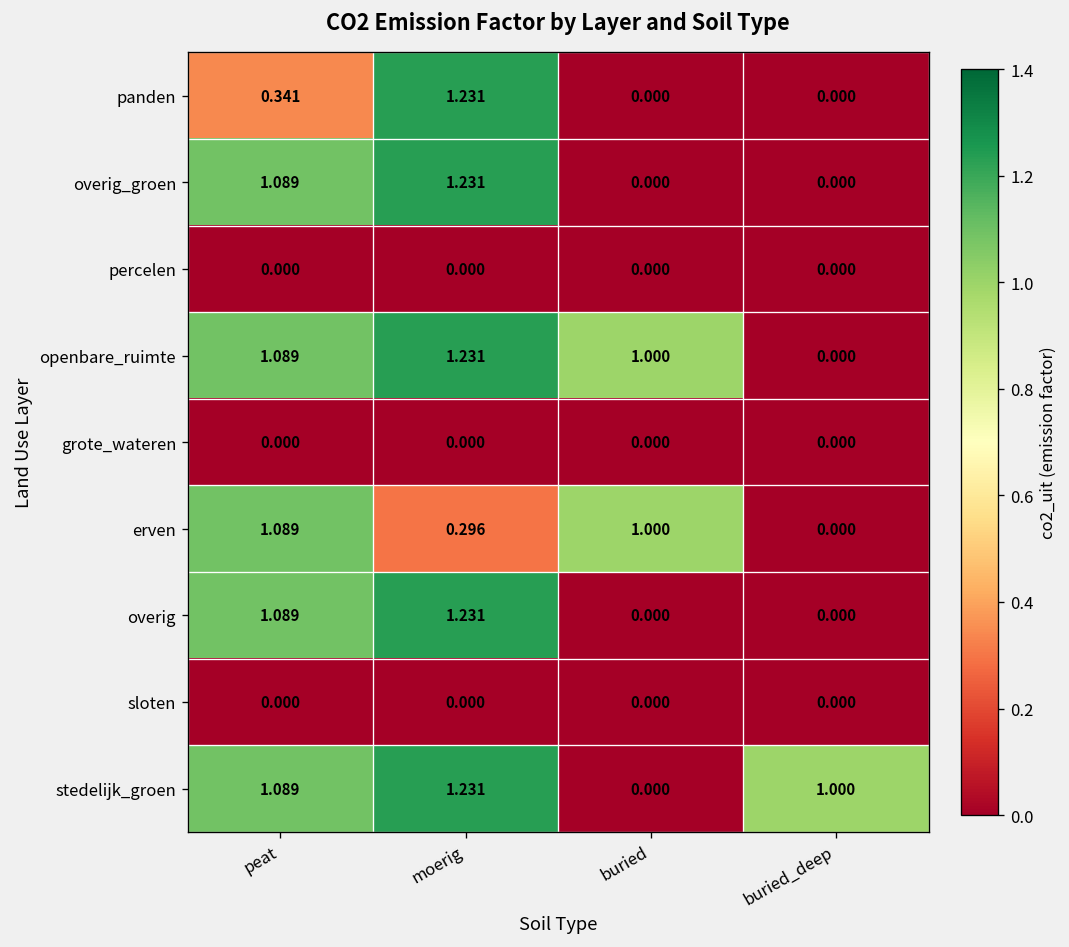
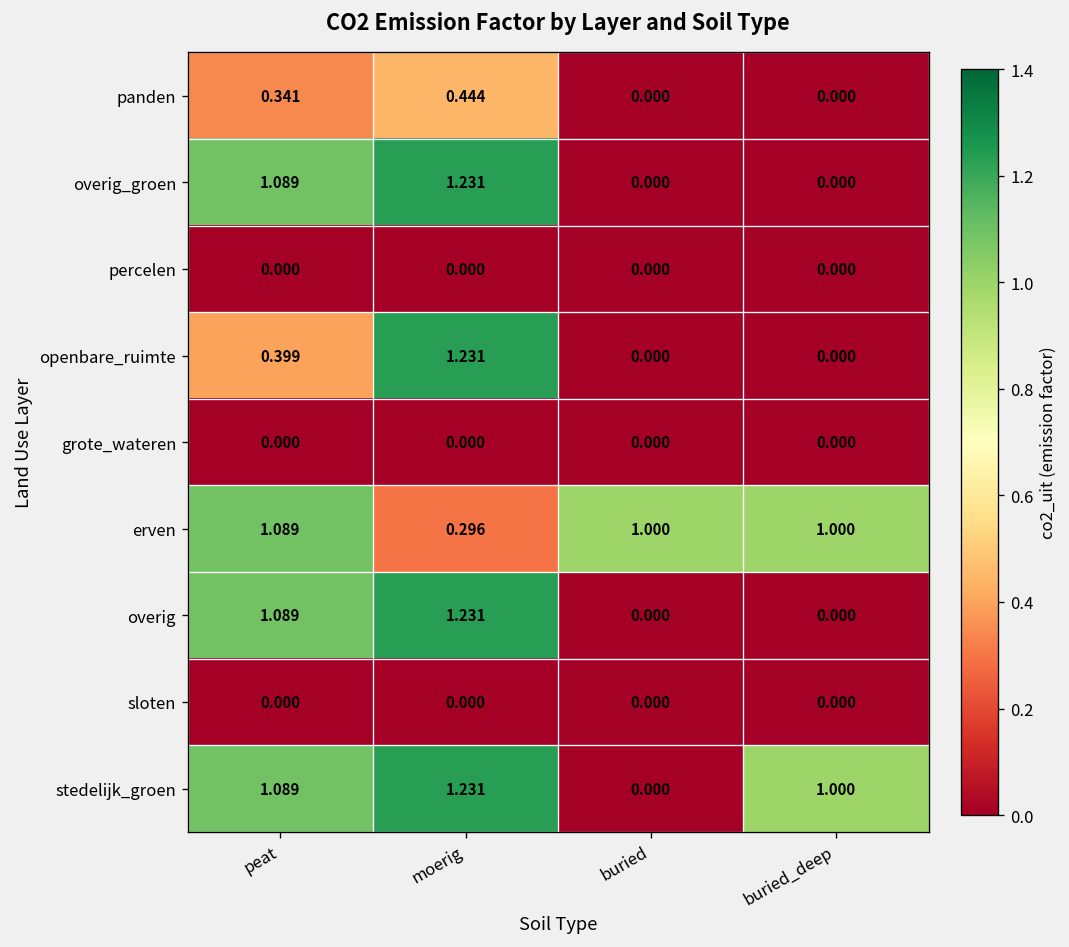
  {
    "panden": {
      "peat": 0.341,
-     "moerig": 1.231,
+     "moerig": 0.444,
      "buried": 0.000,
      "buried_deep": 0.000
    },
    "overig_groen": {
      "peat": 1.089,
      "moerig": 1.231,
      "buried": 0.000,
      "buried_deep": 0.000
    },
    "percelen": {
      "peat": 0.000,
      "moerig": 0.000,
      "buried": 0.000,
      "buried_deep": 0.000
    },
    "openbare_ruimte": {
-     "peat": 1.089,
+     "peat": 0.399,
      "moerig": 1.231,
-     "buried": 1.000,
+     "buried": 0.000,
      "buried_deep": 0.000
    },
    "grote_wateren": {
      "peat": 0.000,
      "moerig": 0.000,
      "buried": 0.000,
      "buried_deep": 0.000
    },
    "erven": {
      "peat": 1.089,
      "moerig": 0.296,
      "buried": 1.000,
-     "buried_deep": 0.000
+     "buried_deep": 1.000
    },
    "overig": {
      "peat": 1.089,
      "moerig": 1.231,
      "buried": 0.000,
      "buried_deep": 0.000
    },
    "sloten": {
      "peat": 0.000,
      "moerig": 0.000,
      "buried": 0.000,
      "buried_deep": 0.000
    },
    "stedelijk_groen": {
      "peat": 1.089,
      "moerig": 1.231,
      "buried": 0.000,
      "buried_deep": 1.000
    }
  }
